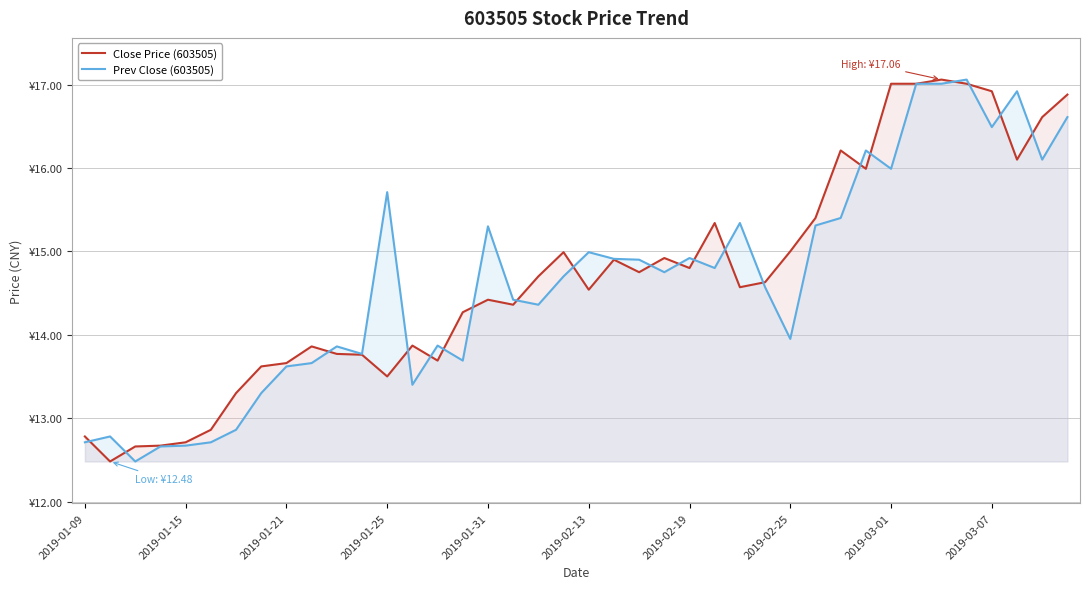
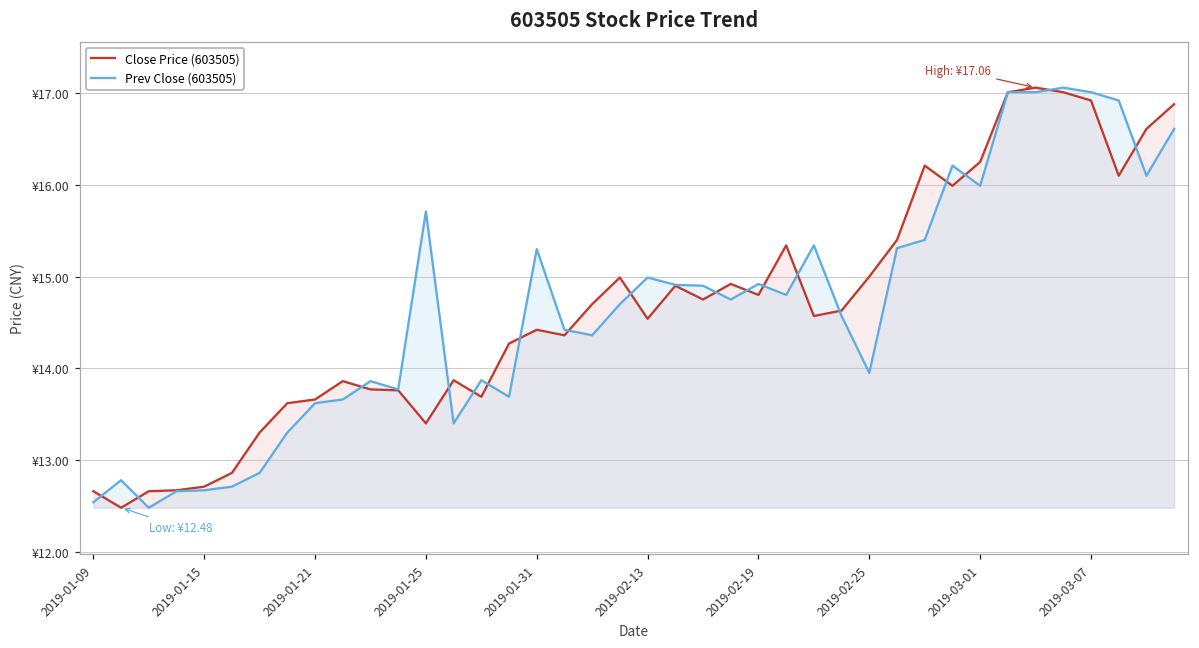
  {
    "Close Price (603505)": {
-     "2019-01-09": "¥12.8",
+     "2019-01-09": "¥12.7",
      "2019-01-15": "¥12.7",
      "2019-01-21": "¥13.7",
-     "2019-01-25": "¥13.5",
+     "2019-01-25": "¥13.4",
      "2019-01-31": "¥14.4",
      "2019-02-13": "¥14.5",
      "2019-02-19": "¥14.8",
      "2019-02-25": "¥15.0",
-     "2019-03-01": "¥17.0",
+     "2019-03-01": "¥16.3",
      "2019-03-07": "¥16.9"
    },
    "Prev Close (603505)": {
-     "2019-01-09": "¥12.7",
+     "2019-01-09": "¥12.5",
      "2019-01-15": "¥12.7",
      "2019-01-21": "¥13.6",
      "2019-01-25": "¥15.7",
      "2019-01-31": "¥15.3",
      "2019-02-13": "¥15.0",
      "2019-02-19": "¥14.9",
      "2019-02-25": "¥14.0",
      "2019-03-01": "¥16.0",
-     "2019-03-07": "¥16.5"
+     "2019-03-07": "¥17.0"
    }
  }
